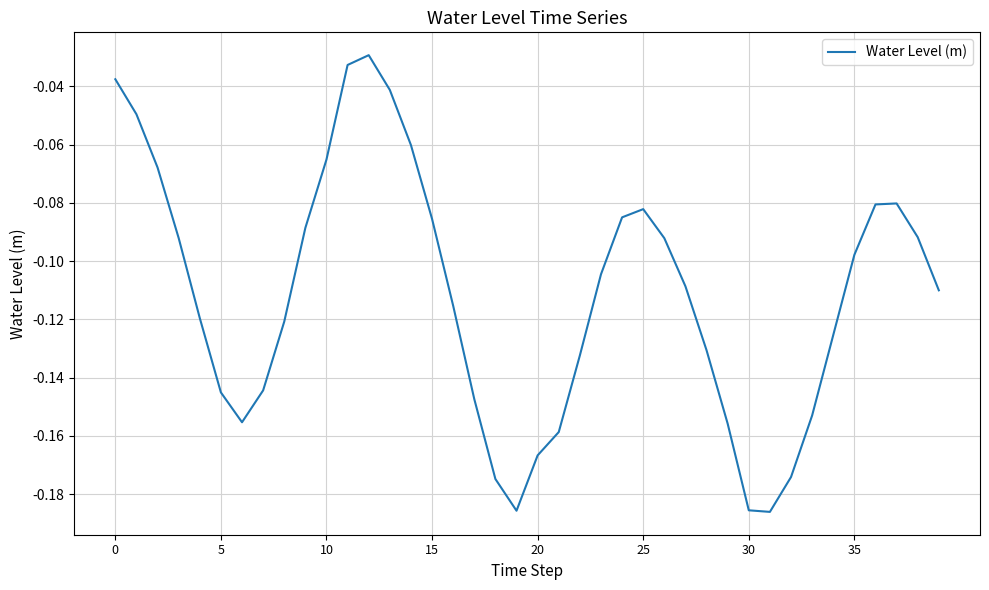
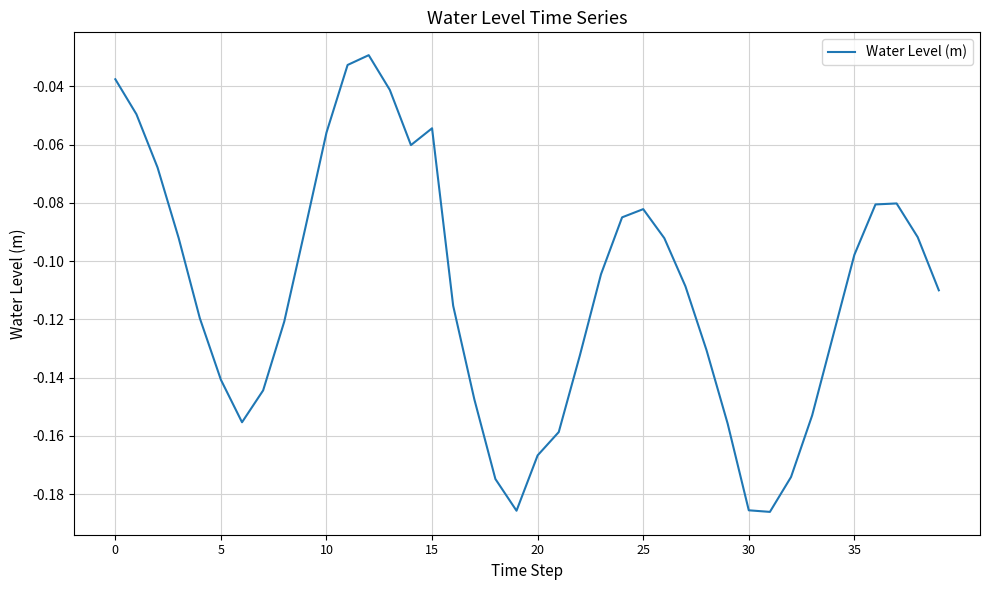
  {
    "0": -0.038,
-   "5": -0.145,
-   "10": -0.065,
-   "15": -0.086,
+   "5": -0.141,
+   "10": -0.056,
+   "15": -0.054,
    "20": -0.167,
    "25": -0.082,
    "30": -0.186,
    "35": -0.098
  }
